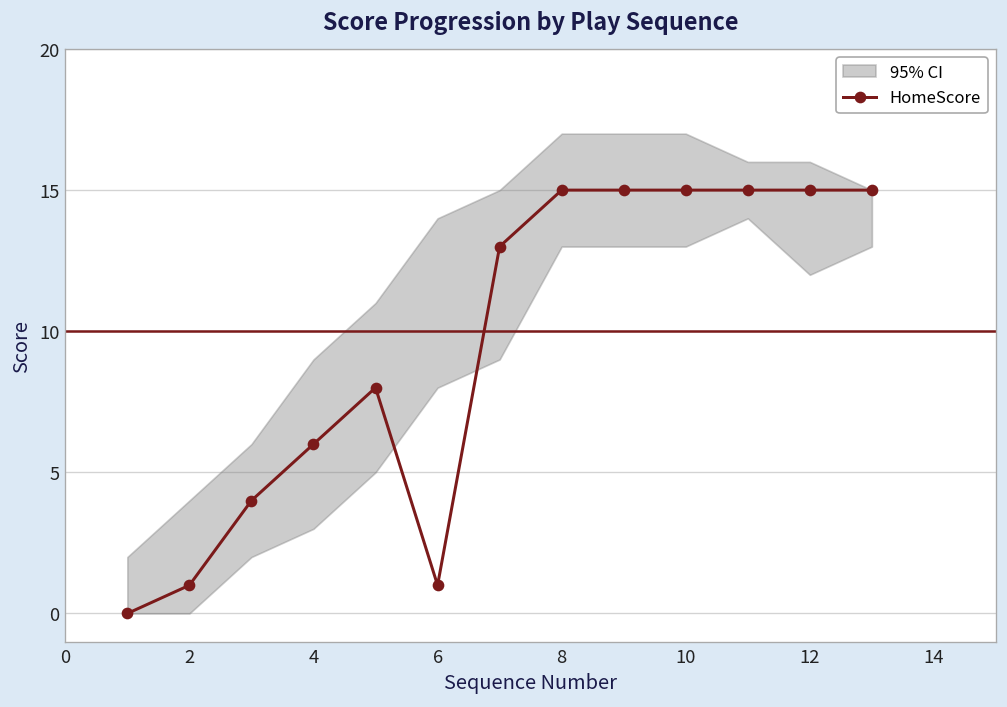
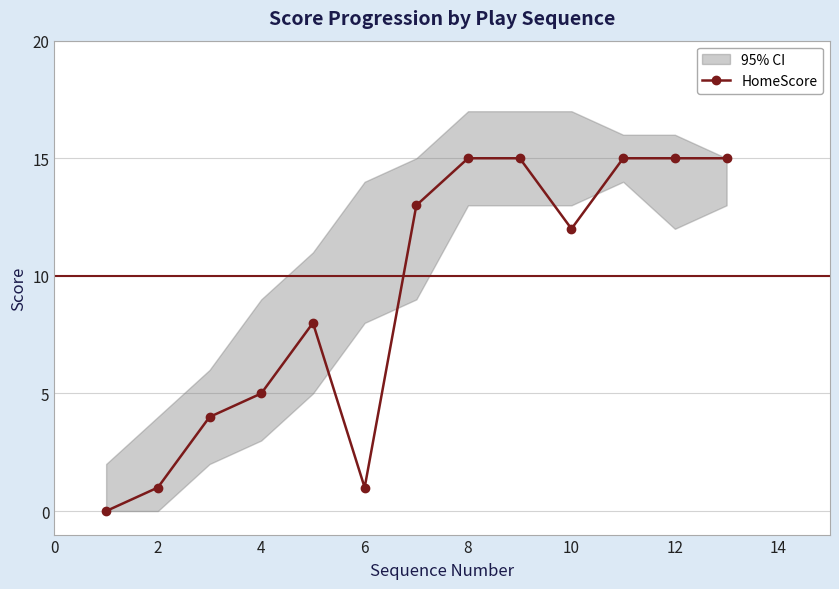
  {
    "HomeScore": {
      "2": 1,
-     "4": 6,
+     "4": 5,
      "6": 1,
      "8": 15,
-     "10": 15,
+     "10": 12,
      "12": 15
    }
  }
